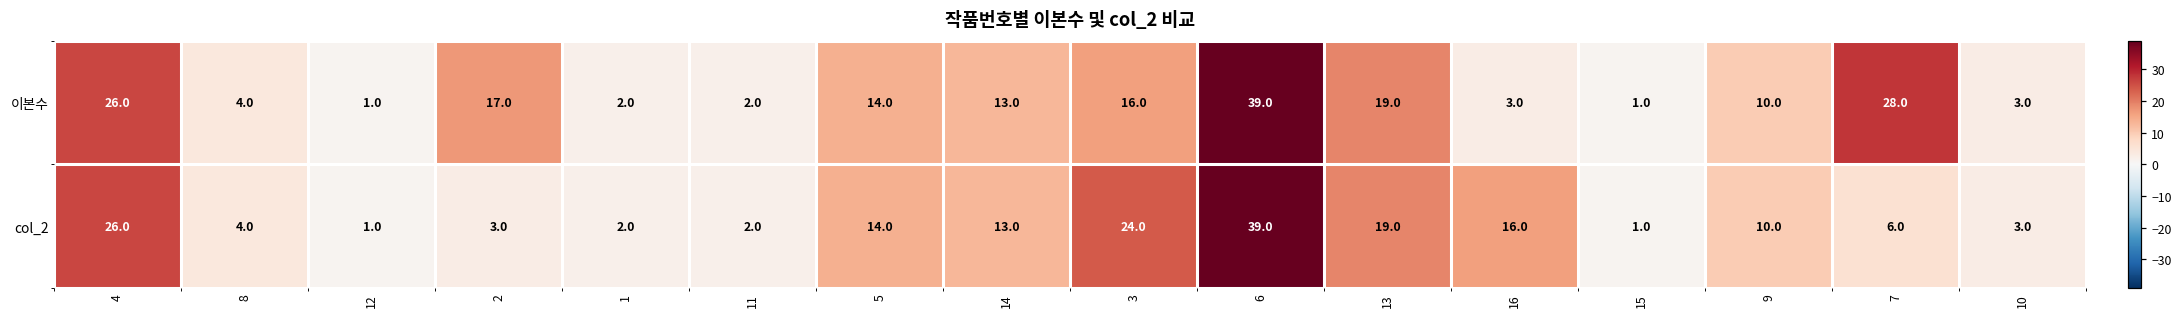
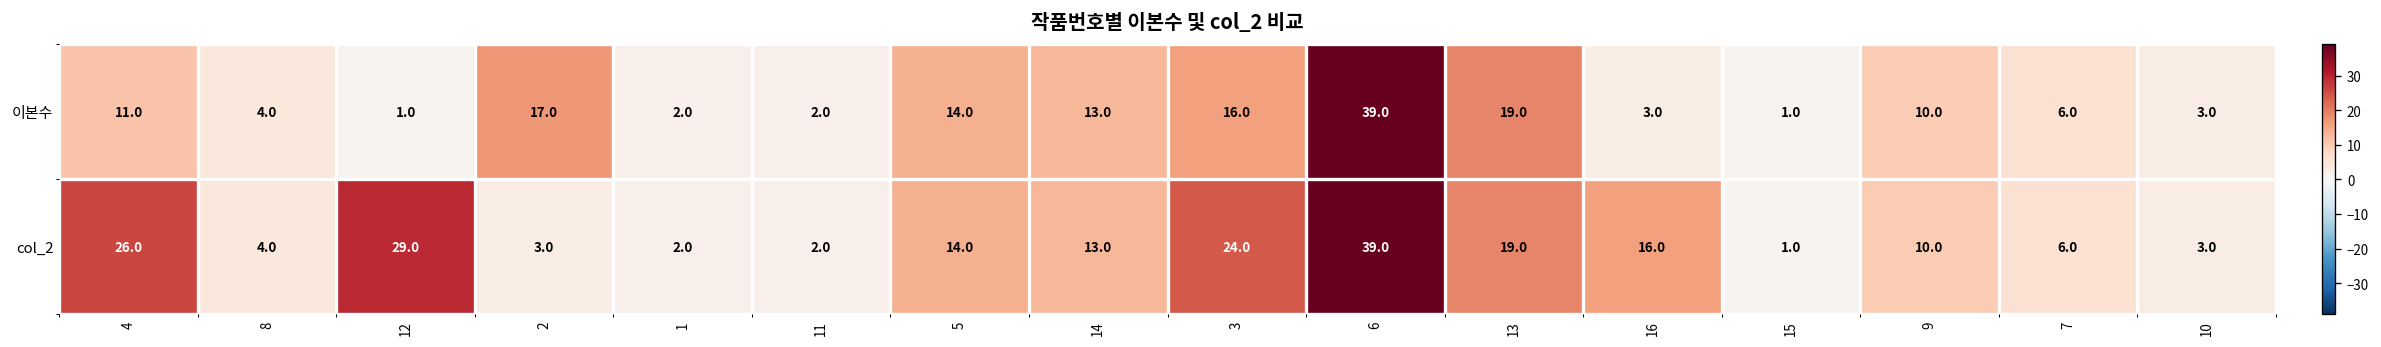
  {
    "이본수": {
-     "4": 26.0,
+     "4": 11.0,
      "8": 4.0,
      "12": 1.0,
      "2": 17.0,
      "1": 2.0,
      "11": 2.0,
      "5": 14.0,
      "14": 13.0,
      "3": 16.0,
      "6": 39.0,
      "13": 19.0,
      "16": 3.0,
      "15": 1.0,
      "9": 10.0,
-     "7": 28.0,
+     "7": 6.0,
      "10": 3.0
    },
    "col_2": {
      "4": 26.0,
      "8": 4.0,
-     "12": 1.0,
+     "12": 29.0,
      "2": 3.0,
      "1": 2.0,
      "11": 2.0,
      "5": 14.0,
      "14": 13.0,
      "3": 24.0,
      "6": 39.0,
      "13": 19.0,
      "16": 16.0,
      "15": 1.0,
      "9": 10.0,
      "7": 6.0,
      "10": 3.0
    }
  }
